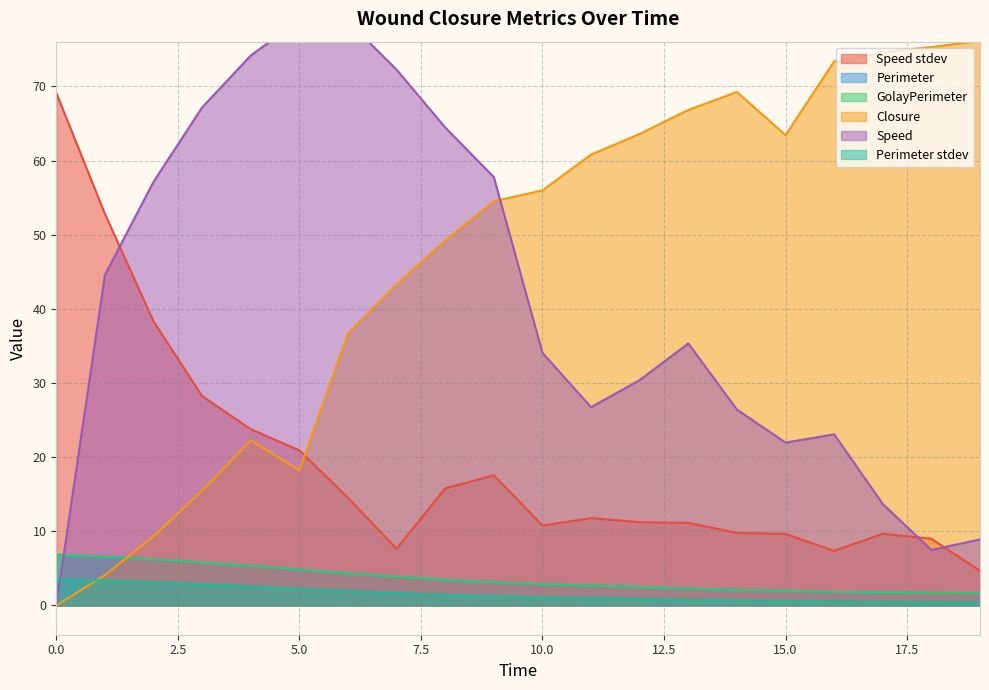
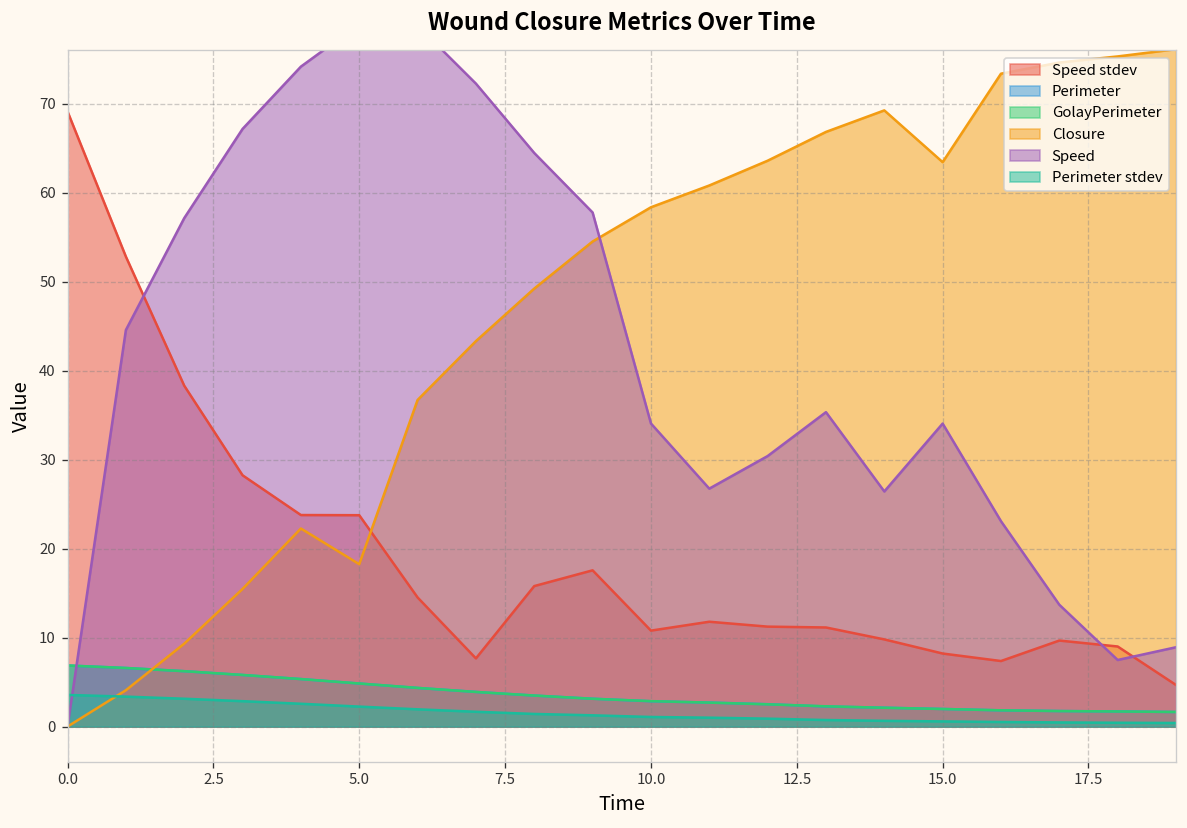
  {
    "Speed stdev": {
      "0.0": 69,
-     "5.0": 21,
+     "5.0": 24,
      "10.0": 11,
-     "15.0": 10
+     "15.0": 8
    },
    "Closure": {
      "5.0": 18,
-     "10.0": 56,
+     "10.0": 58,
      "15.0": 63
    },
    "Speed": {
      "10.0": 34,
-     "15.0": 22
+     "15.0": 34
    }
  }
